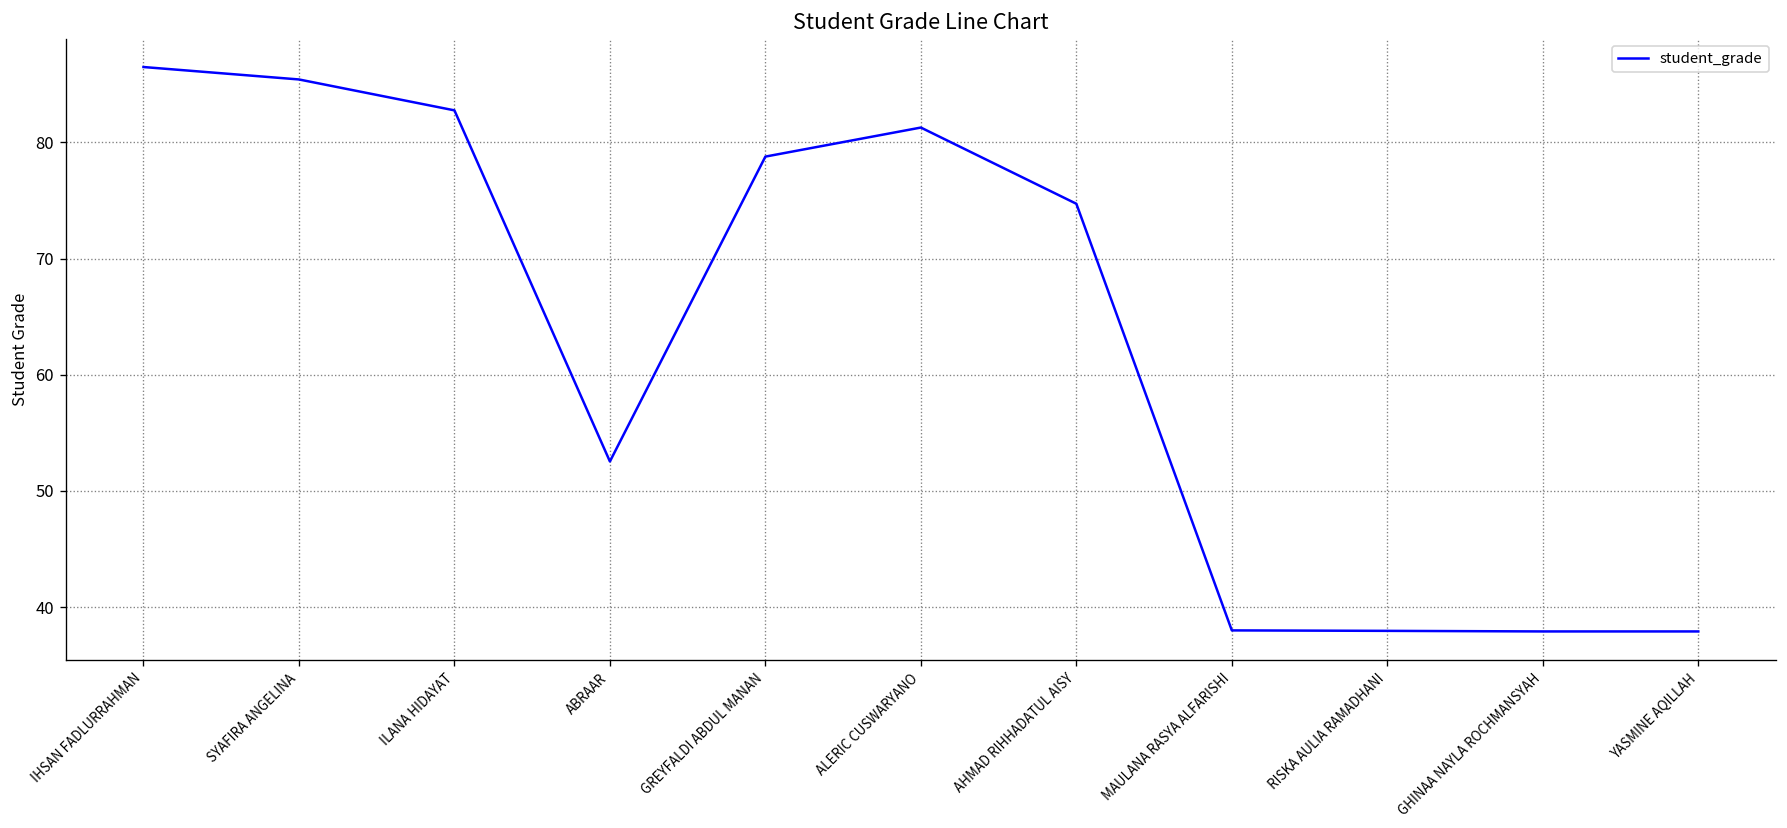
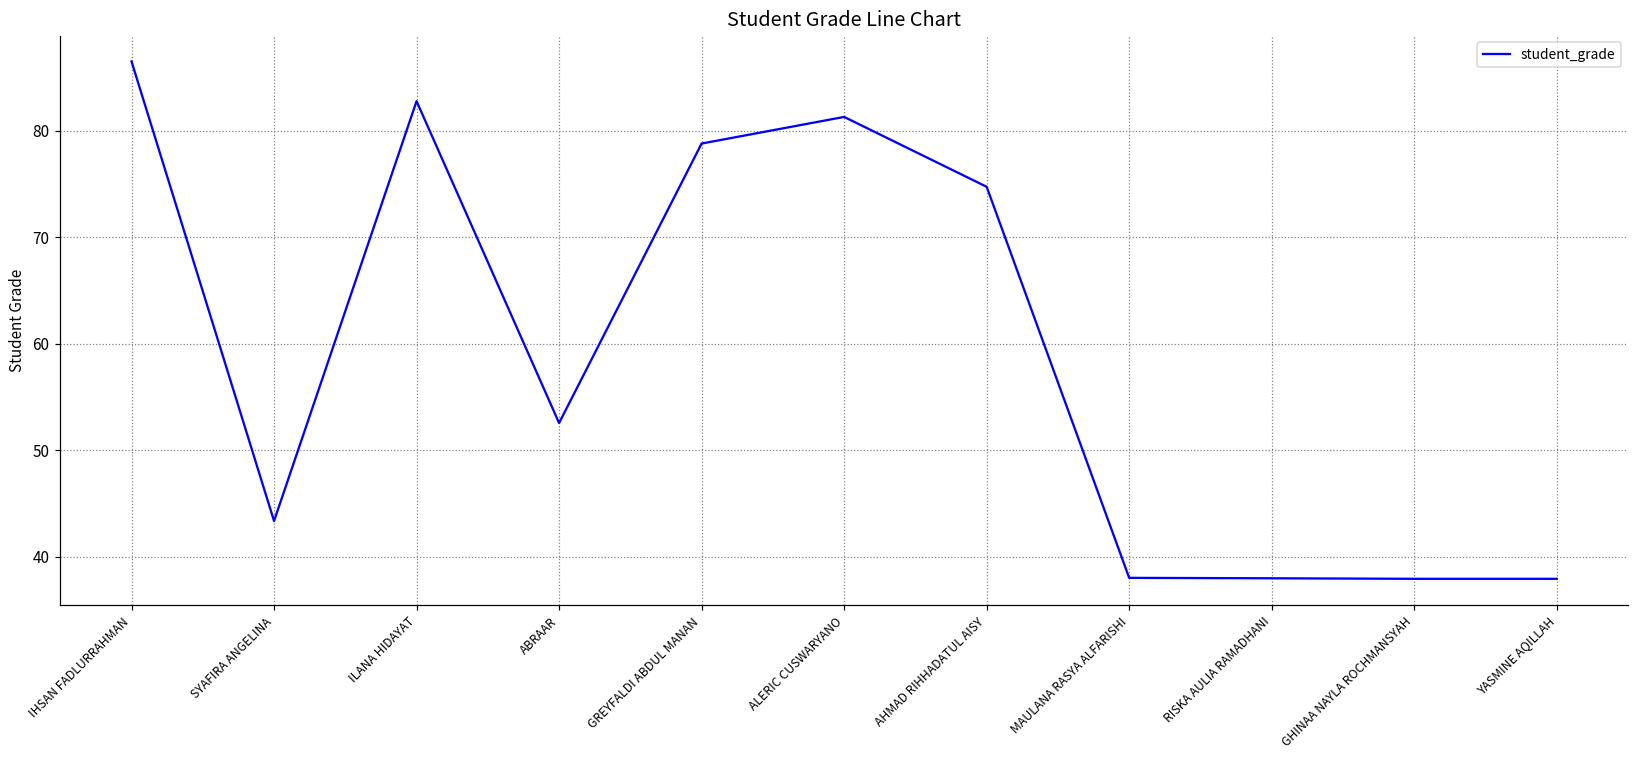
  {
    "IHSAN FADLURRAHMAN": 86,
-   "SYAFIRA ANGELINA": 85,
+   "SYAFIRA ANGELINA": 43,
    "ILANA HIDAYAT": 83,
    "ABRAAR": 53,
    "GREYFALDI ABDUL MANAN": 79,
    "ALERIC CUSWARYANO": 81,
    "AHMAD RIHHADATUL AISY": 75,
    "MAULANA RASYA ALFARISHI": 38,
    "RISKA AULIA RAMADHANI": 38,
    "GHINAA NAYLA ROCHMANSYAH": 38,
    "YASMINE AQILLAH": 38
  }
